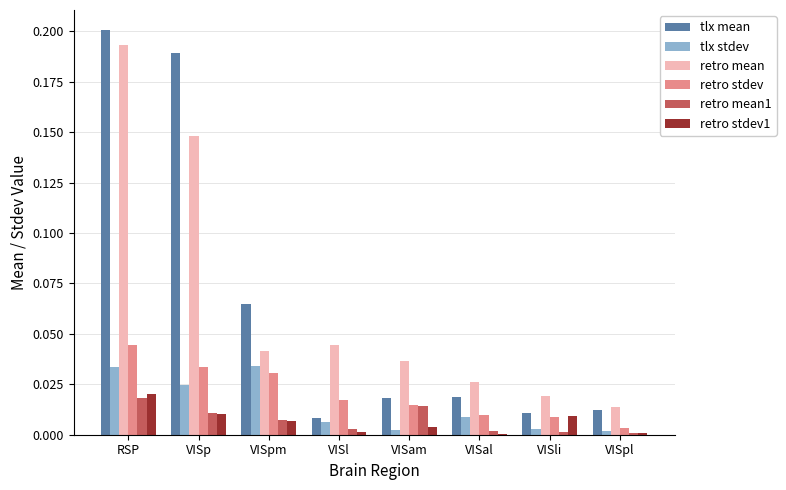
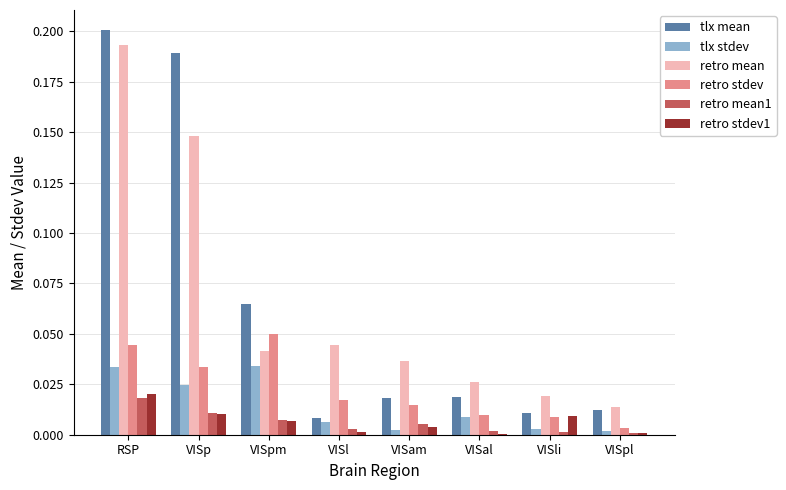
  {
    "tlx mean": {
      "RSP": 0.200,
      "VISp": 0.189,
      "VISpm": 0.065,
      "VISl": 0.008,
      "VISam": 0.018,
      "VISal": 0.019,
      "VISli": 0.011,
      "VISpl": 0.012
    },
    "tlx stdev": {
      "RSP": 0.034,
      "VISp": 0.024,
      "VISpm": 0.034,
      "VISl": 0.006,
      "VISam": 0.002,
      "VISal": 0.009,
      "VISli": 0.003,
      "VISpl": 0.002
    },
    "retro mean": {
      "RSP": 0.193,
      "VISp": 0.148,
      "VISpm": 0.042,
      "VISl": 0.044,
      "VISam": 0.036,
      "VISal": 0.026,
      "VISli": 0.019,
      "VISpl": 0.014
    },
    "retro stdev": {
      "RSP": 0.044,
      "VISp": 0.033,
-     "VISpm": 0.031,
+     "VISpm": 0.050,
      "VISl": 0.017,
      "VISam": 0.015,
      "VISal": 0.010,
      "VISli": 0.009,
      "VISpl": 0.004
    },
    "retro mean1": {
      "RSP": 0.018,
      "VISp": 0.011,
      "VISpm": 0.007,
      "VISl": 0.003,
-     "VISam": 0.014,
+     "VISam": 0.005,
      "VISal": 0.002,
      "VISli": 0.001
    },
    "retro stdev1": {
      "RSP": 0.020,
      "VISp": 0.010,
      "VISpm": 0.007,
      "VISl": 0.002,
      "VISam": 0.004,
      "VISli": 0.009
    }
  }
